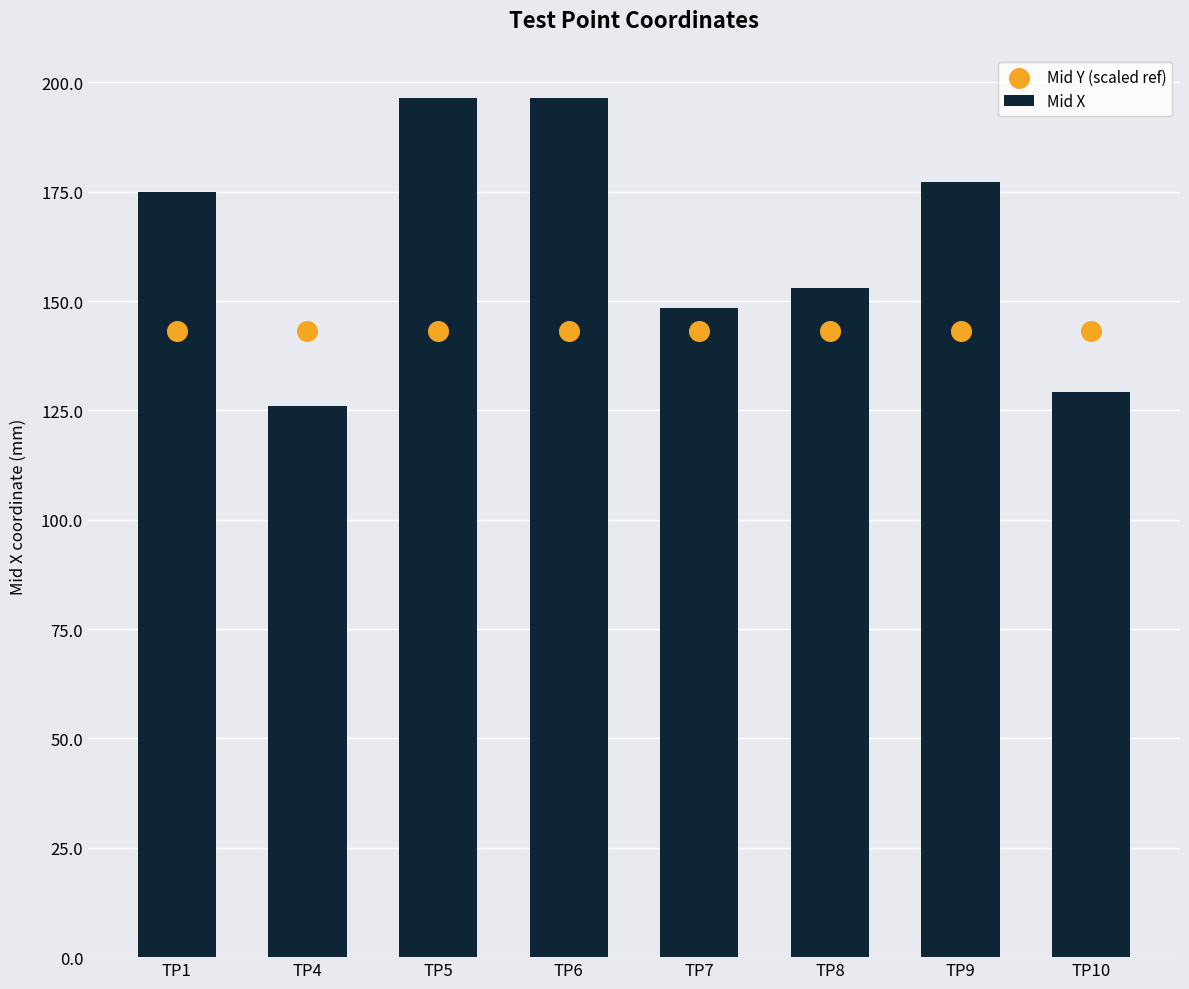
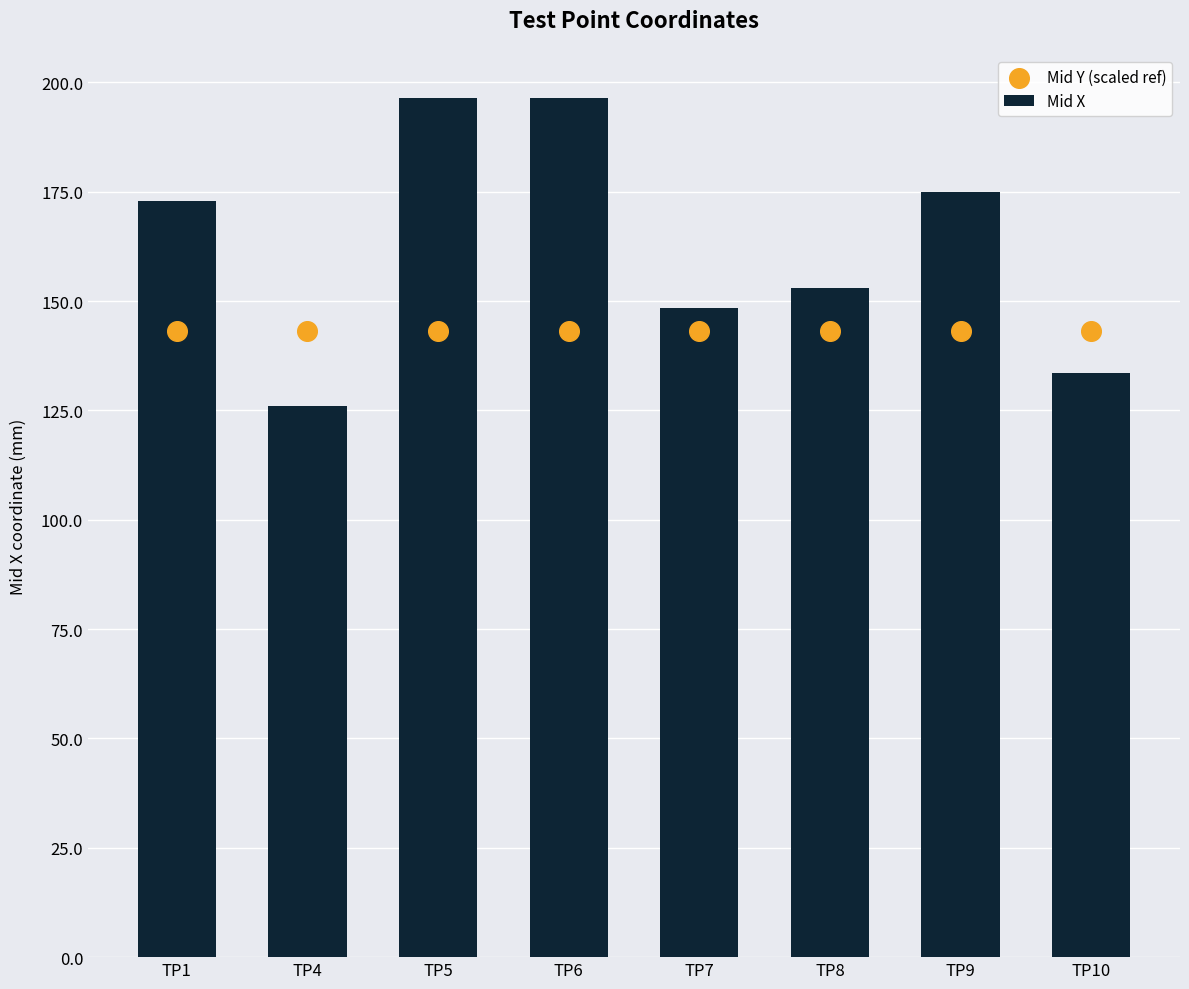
  {
    "Mid X": {
-     "TP1": 175,
+     "TP1": 173,
      "TP4": 126,
      "TP5": 197,
      "TP6": 197,
      "TP7": 148,
      "TP8": 153,
-     "TP9": 177,
-     "TP10": 129
+     "TP9": 175,
+     "TP10": 134
    }
  }
